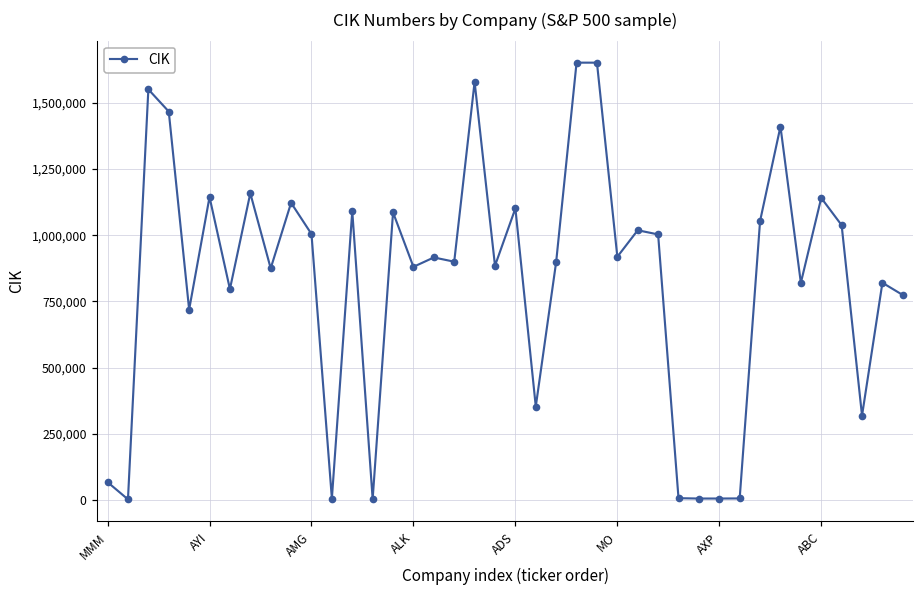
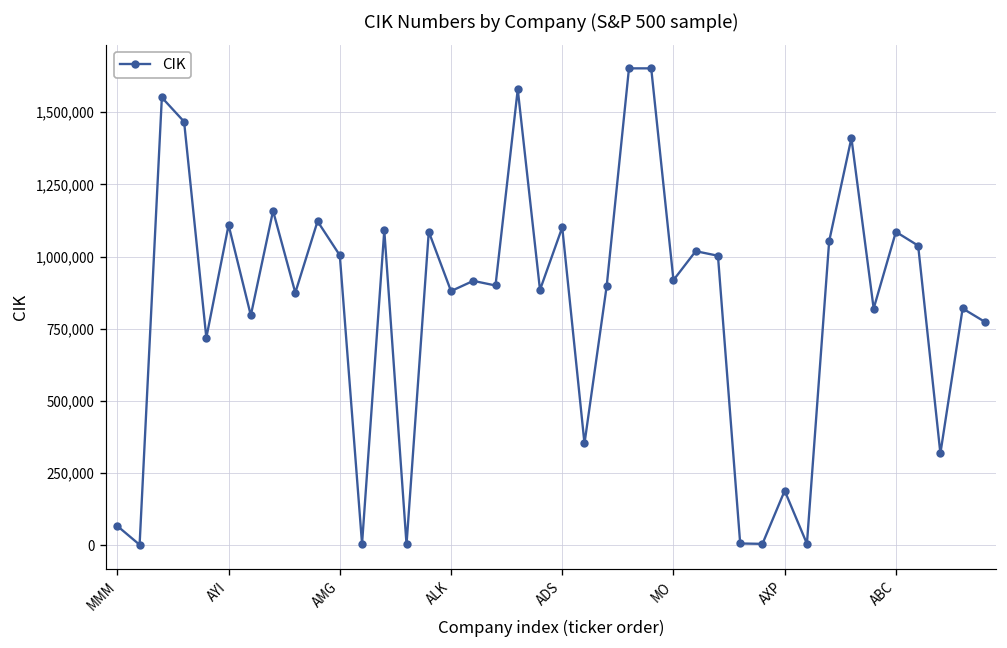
  {
    "MMM": "70,000",
-   "AYI": "1,140,000",
+   "AYI": "1,110,000",
    "AMG": "1,000,000",
    "ALK": "880,000",
    "ADS": "1,100,000",
    "MO": "920,000",
-   "AXP": "0",
-   "ABC": "1,140,000"
+   "AXP": "190,000",
+   "ABC": "1,090,000"
  }
